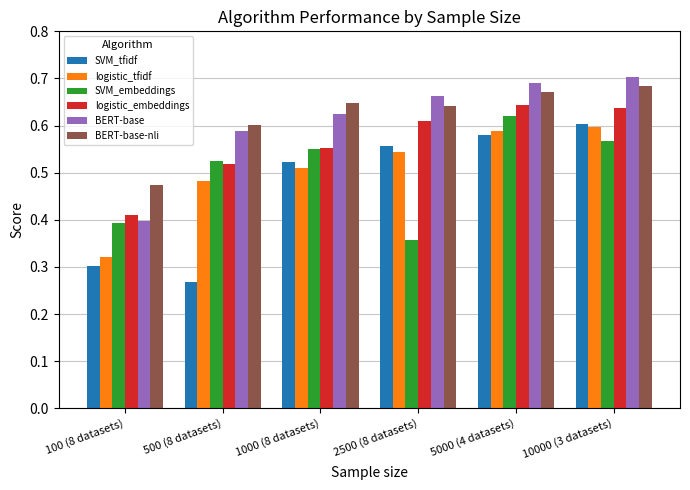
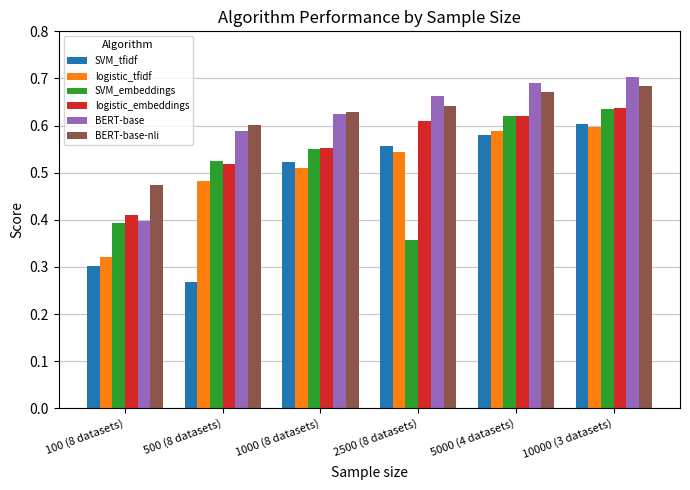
  {
    "SVM_tfidf": {
      "100 (8 datasets)": 0.30,
      "500 (8 datasets)": 0.27,
      "1000 (8 datasets)": 0.52,
      "2500 (8 datasets)": 0.56,
      "5000 (4 datasets)": 0.58,
      "10000 (3 datasets)": 0.60
    },
    "logistic_tfidf": {
      "100 (8 datasets)": 0.32,
      "500 (8 datasets)": 0.48,
      "1000 (8 datasets)": 0.51,
      "2500 (8 datasets)": 0.54,
      "5000 (4 datasets)": 0.59,
      "10000 (3 datasets)": 0.60
    },
    "SVM_embeddings": {
      "100 (8 datasets)": 0.39,
      "500 (8 datasets)": 0.53,
      "1000 (8 datasets)": 0.55,
      "2500 (8 datasets)": 0.36,
      "5000 (4 datasets)": 0.62,
-     "10000 (3 datasets)": 0.57
+     "10000 (3 datasets)": 0.64
    },
    "logistic_embeddings": {
      "100 (8 datasets)": 0.41,
      "500 (8 datasets)": 0.52,
      "1000 (8 datasets)": 0.55,
      "2500 (8 datasets)": 0.61,
-     "5000 (4 datasets)": 0.64,
+     "5000 (4 datasets)": 0.62,
      "10000 (3 datasets)": 0.64
    },
    "BERT-base": {
      "100 (8 datasets)": 0.40,
      "500 (8 datasets)": 0.59,
      "1000 (8 datasets)": 0.63,
      "2500 (8 datasets)": 0.66,
      "5000 (4 datasets)": 0.69,
      "10000 (3 datasets)": 0.70
    },
    "BERT-base-nli": {
      "100 (8 datasets)": 0.47,
      "500 (8 datasets)": 0.60,
-     "1000 (8 datasets)": 0.65,
+     "1000 (8 datasets)": 0.63,
      "2500 (8 datasets)": 0.64,
      "5000 (4 datasets)": 0.67,
      "10000 (3 datasets)": 0.68
    }
  }
